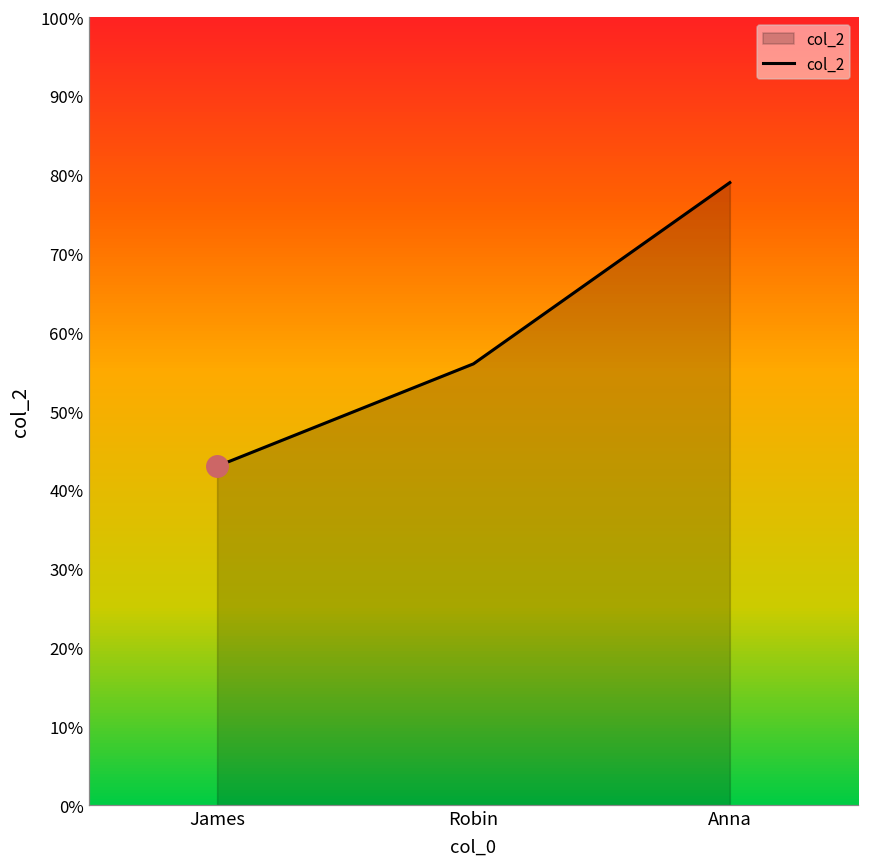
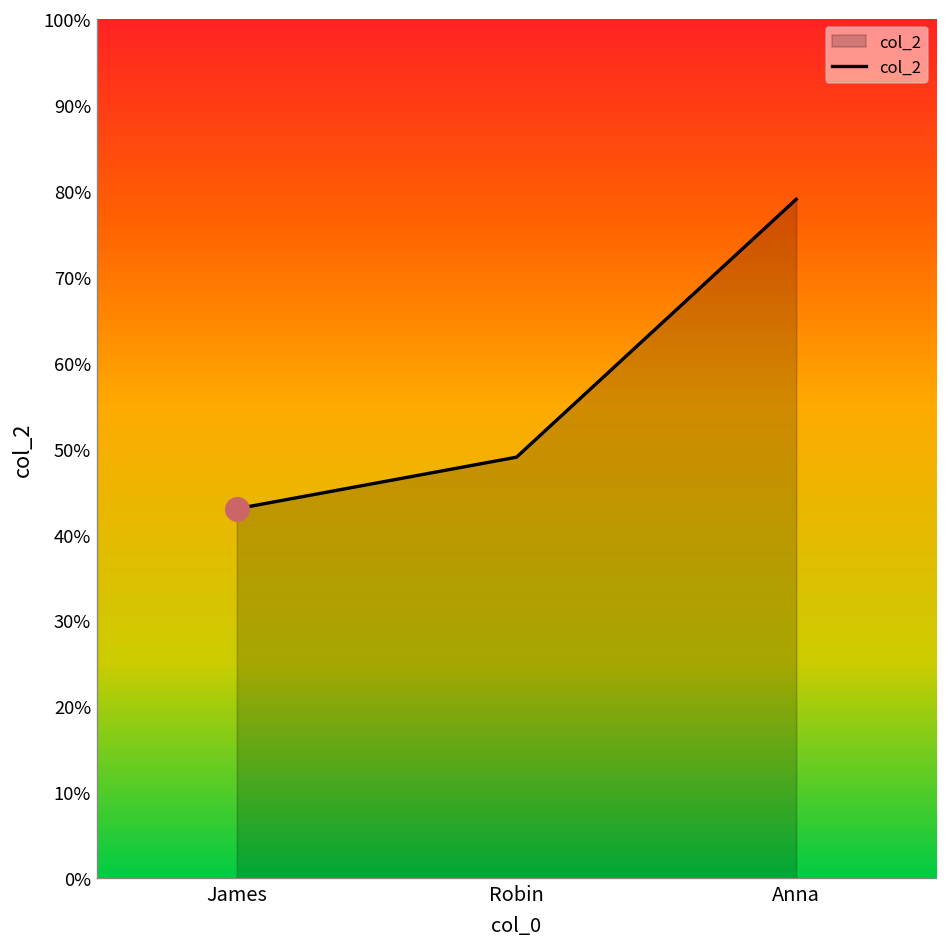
  {
    "col_2": {
-     "Robin": "56%",
+     "Robin": "49%",
      "Anna": "79%"
    }
  }
